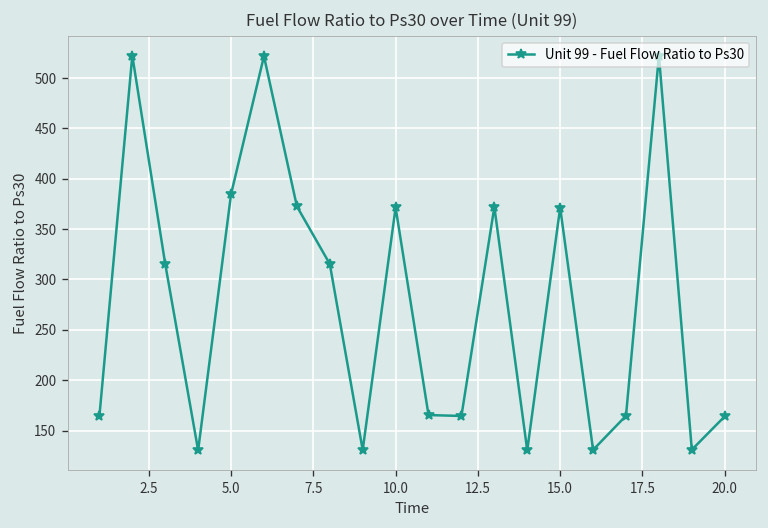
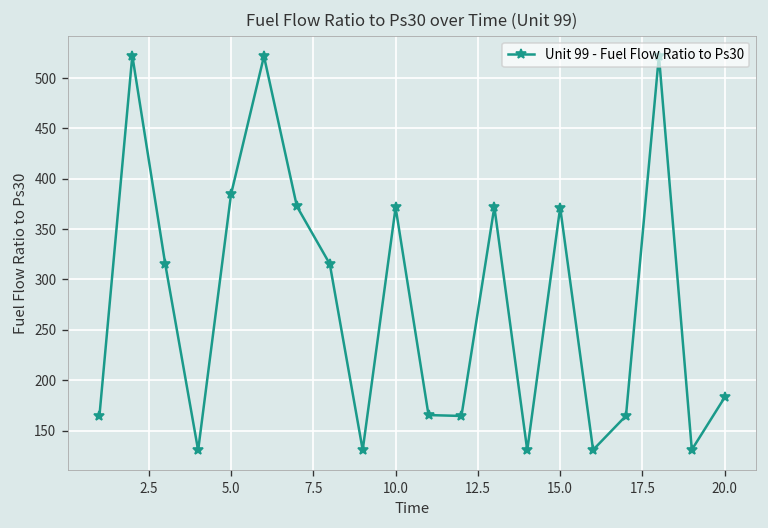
  {
    "5.0": 380,
    "10.0": 370,
    "15.0": 370,
-   "20.0": 160
+   "20.0": 180
  }
